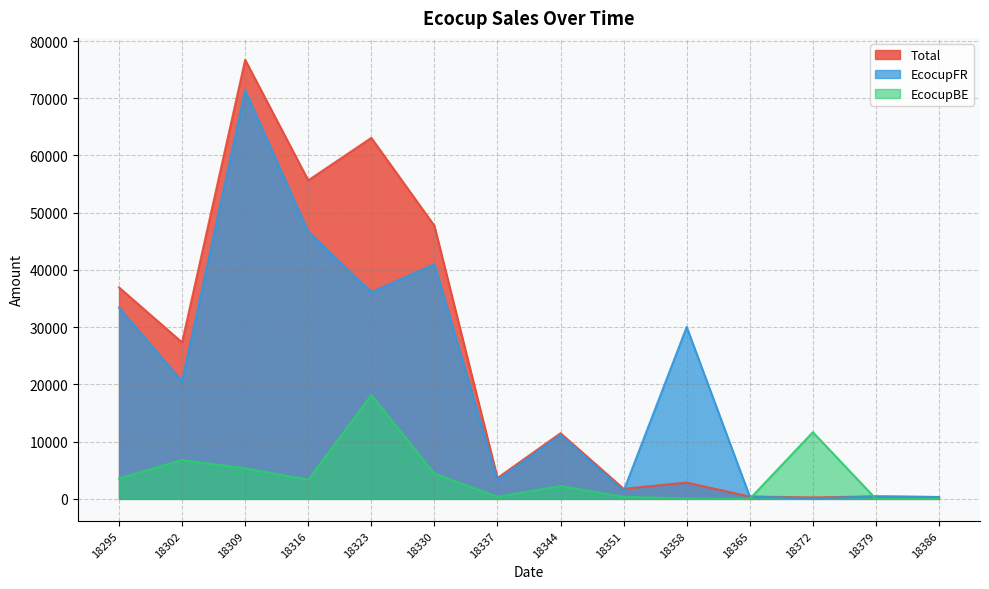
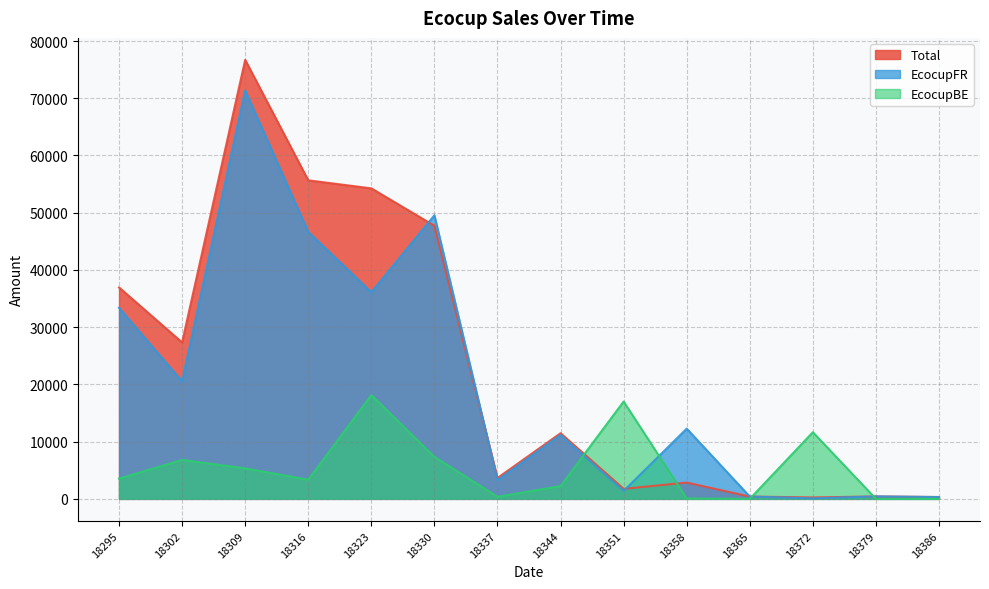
  {
    "Total": {
      "18295": 37000,
      "18302": 27000,
      "18309": 77000,
      "18316": 56000,
-     "18323": 63000,
+     "18323": 54000,
      "18330": 48000,
      "18358": 3000
    },
    "EcocupFR": {
      "18295": 33000,
      "18302": 21000,
      "18309": 71000,
      "18316": 47000,
      "18323": 36000,
-     "18330": 41000,
-     "18358": 30000
+     "18330": 50000,
+     "18358": 12000
    },
    "EcocupBE": {
      "18295": 4000,
      "18302": 7000,
      "18309": 5000,
      "18316": 3000,
      "18323": 18000,
-     "18330": 4000,
+     "18330": 7000,
      "18337": 0,
      "18344": 2000,
-     "18351": 0,
+     "18351": 17000,
      "18358": 0,
      "18372": 12000
    }
  }
